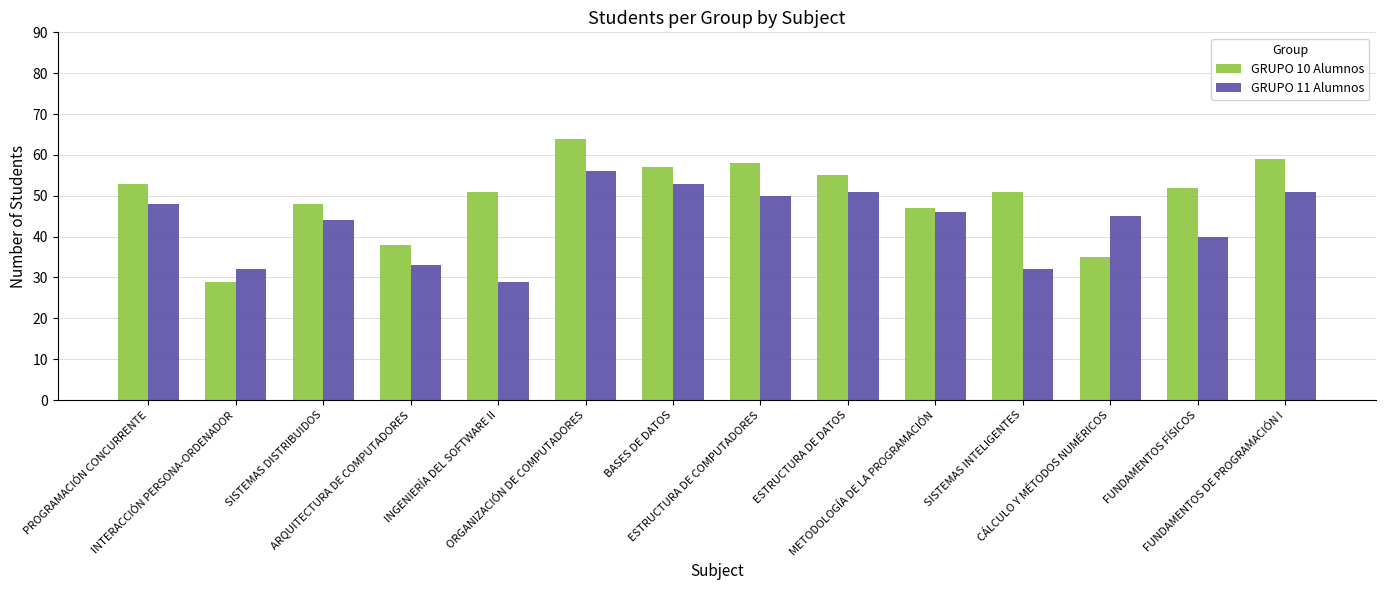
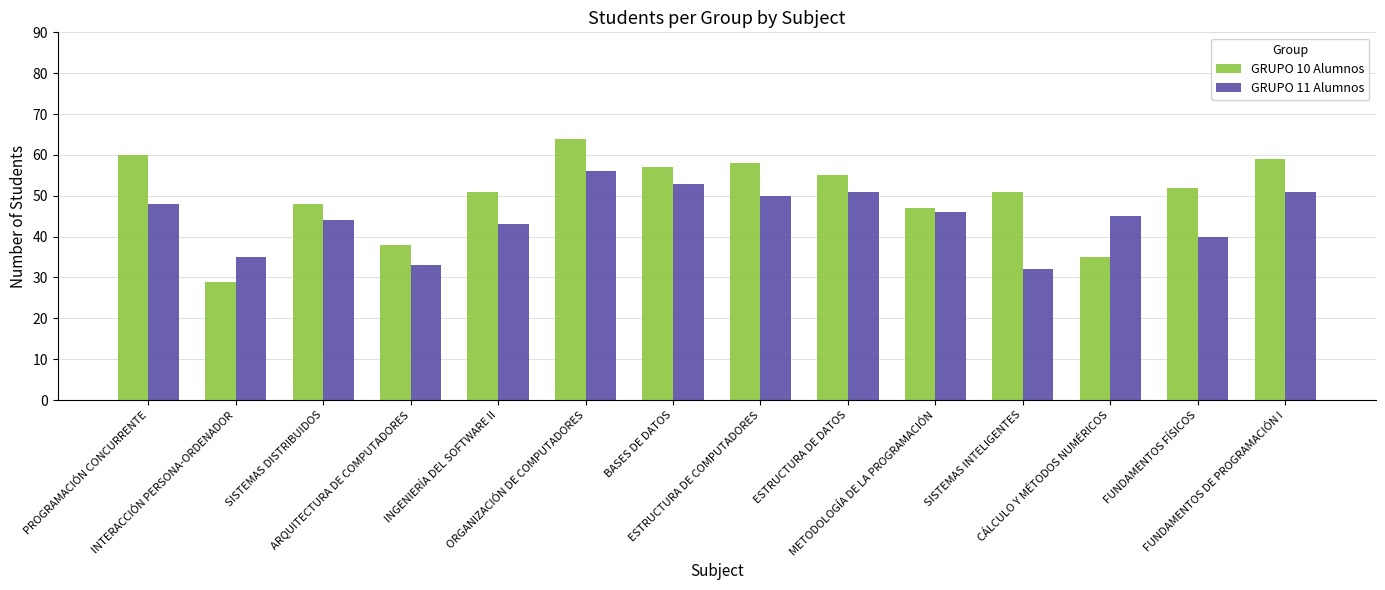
  {
    "GRUPO 10 Alumnos": {
-     "PROGRAMACIÓN CONCURRENTE": 53,
+     "PROGRAMACIÓN CONCURRENTE": 60,
      "INTERACCIÓN PERSONA-ORDENADOR": 29,
      "SISTEMAS DISTRIBUIDOS": 48,
      "ARQUITECTURA DE COMPUTADORES": 38,
      "INGENIERÍA DEL SOFTWARE II": 51,
      "ORGANIZACIÓN DE COMPUTADORES": 64,
      "BASES DE DATOS": 57,
      "ESTRUCTURA DE COMPUTADORES": 58,
      "ESTRUCTURA DE DATOS": 55,
      "METODOLOGÍA DE LA PROGRAMACIÓN": 47,
      "SISTEMAS INTELIGENTES": 51,
      "CÁLCULO Y MÉTODOS NUMÉRICOS": 35,
      "FUNDAMENTOS FÍSICOS": 52,
      "FUNDAMENTOS DE PROGRAMACIÓN I": 59
    },
    "GRUPO 11 Alumnos": {
      "PROGRAMACIÓN CONCURRENTE": 48,
-     "INTERACCIÓN PERSONA-ORDENADOR": 32,
+     "INTERACCIÓN PERSONA-ORDENADOR": 35,
      "SISTEMAS DISTRIBUIDOS": 44,
      "ARQUITECTURA DE COMPUTADORES": 33,
-     "INGENIERÍA DEL SOFTWARE II": 29,
+     "INGENIERÍA DEL SOFTWARE II": 43,
      "ORGANIZACIÓN DE COMPUTADORES": 56,
      "BASES DE DATOS": 53,
      "ESTRUCTURA DE COMPUTADORES": 50,
      "ESTRUCTURA DE DATOS": 51,
      "METODOLOGÍA DE LA PROGRAMACIÓN": 46,
      "SISTEMAS INTELIGENTES": 32,
      "CÁLCULO Y MÉTODOS NUMÉRICOS": 45,
      "FUNDAMENTOS FÍSICOS": 40,
      "FUNDAMENTOS DE PROGRAMACIÓN I": 51
    }
  }
